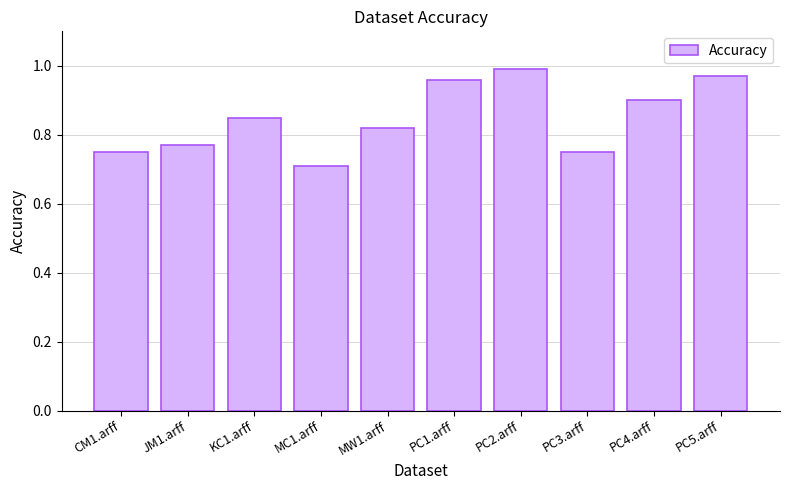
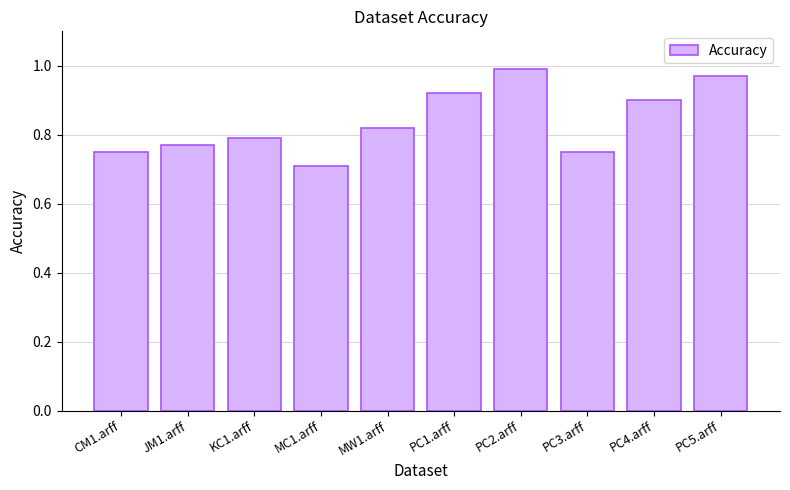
  {
    "CM1.arff": 0.75,
    "JM1.arff": 0.77,
-   "KC1.arff": 0.85,
+   "KC1.arff": 0.79,
    "MC1.arff": 0.71,
    "MW1.arff": 0.82,
-   "PC1.arff": 0.96,
+   "PC1.arff": 0.92,
    "PC2.arff": 0.99,
    "PC3.arff": 0.75,
    "PC4.arff": 0.90,
    "PC5.arff": 0.97
  }
